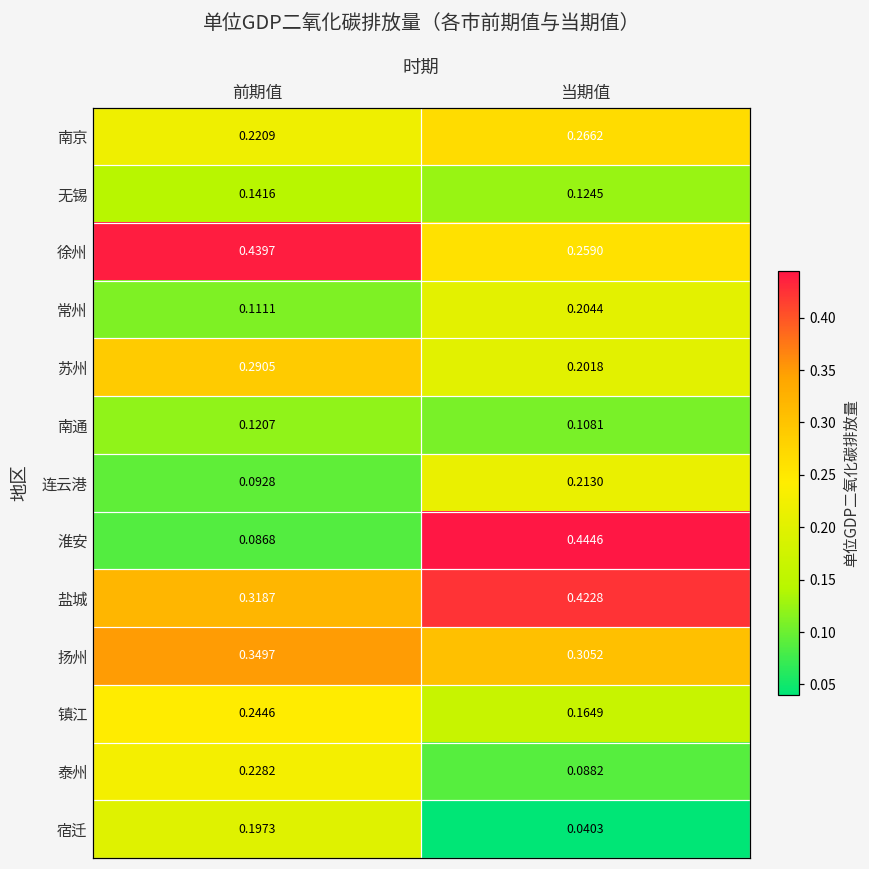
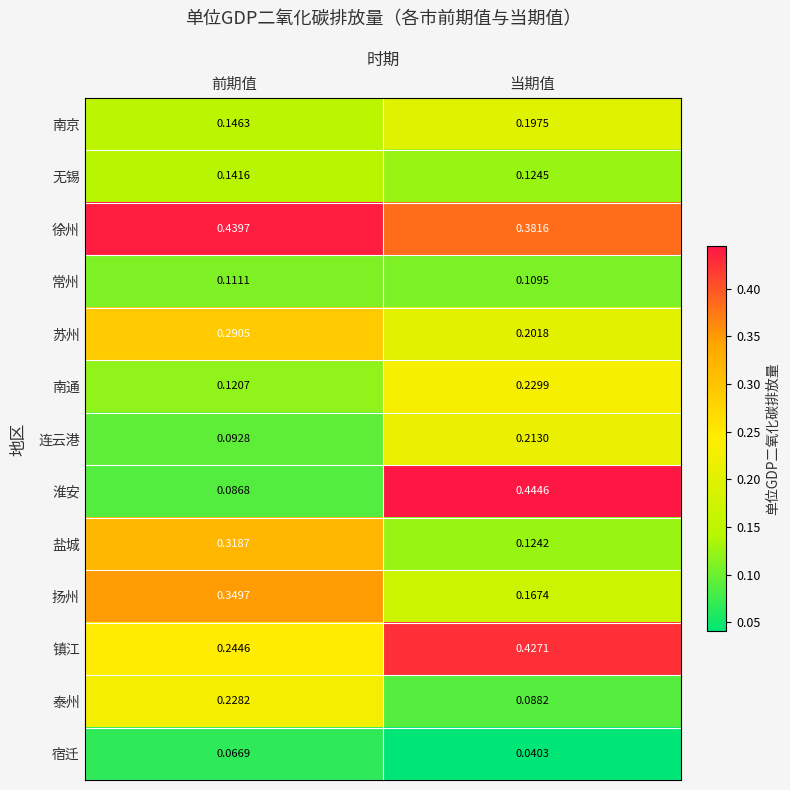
  {
    "南京": {
-     "前期值": 0.2209,
-     "当期值": 0.2662
+     "前期值": 0.1463,
+     "当期值": 0.1975
    },
    "无锡": {
      "前期值": 0.1416,
      "当期值": 0.1245
    },
    "徐州": {
      "前期值": 0.4397,
-     "当期值": 0.2590
+     "当期值": 0.3816
    },
    "常州": {
      "前期值": 0.1111,
-     "当期值": 0.2044
+     "当期值": 0.1095
    },
    "苏州": {
      "前期值": 0.2905,
      "当期值": 0.2018
    },
    "南通": {
      "前期值": 0.1207,
-     "当期值": 0.1081
+     "当期值": 0.2299
    },
    "连云港": {
      "前期值": 0.0928,
      "当期值": 0.2130
    },
    "淮安": {
      "前期值": 0.0868,
      "当期值": 0.4446
    },
    "盐城": {
      "前期值": 0.3187,
-     "当期值": 0.4228
+     "当期值": 0.1242
    },
    "扬州": {
      "前期值": 0.3497,
-     "当期值": 0.3052
+     "当期值": 0.1674
    },
    "镇江": {
      "前期值": 0.2446,
-     "当期值": 0.1649
+     "当期值": 0.4271
    },
    "泰州": {
      "前期值": 0.2282,
      "当期值": 0.0882
    },
    "宿迁": {
-     "前期值": 0.1973,
+     "前期值": 0.0669,
      "当期值": 0.0403
    }
  }
